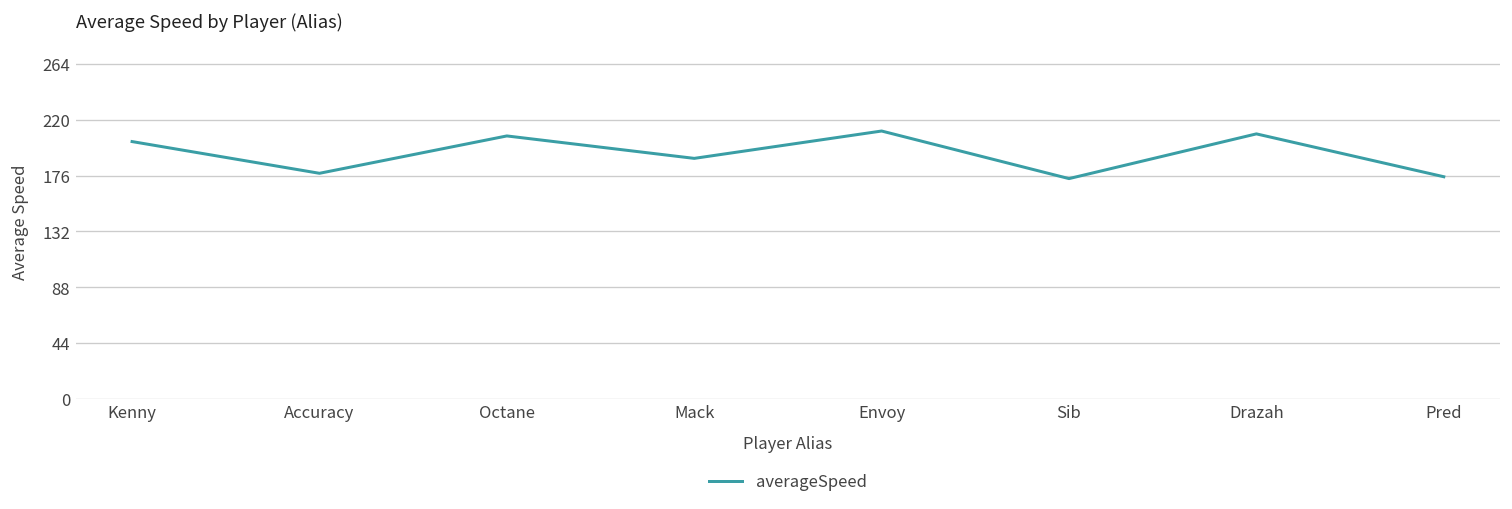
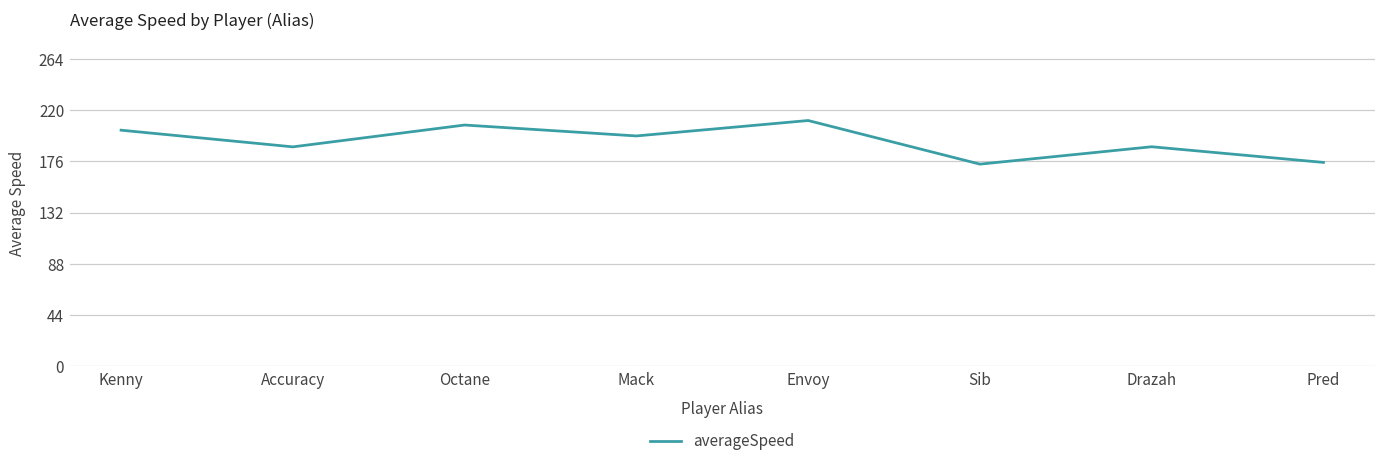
  {
    "Kenny": 203,
-   "Accuracy": 178,
+   "Accuracy": 189,
    "Octane": 207,
-   "Mack": 190,
+   "Mack": 198,
    "Envoy": 211,
    "Sib": 174,
-   "Drazah": 209,
+   "Drazah": 189,
    "Pred": 175
  }
